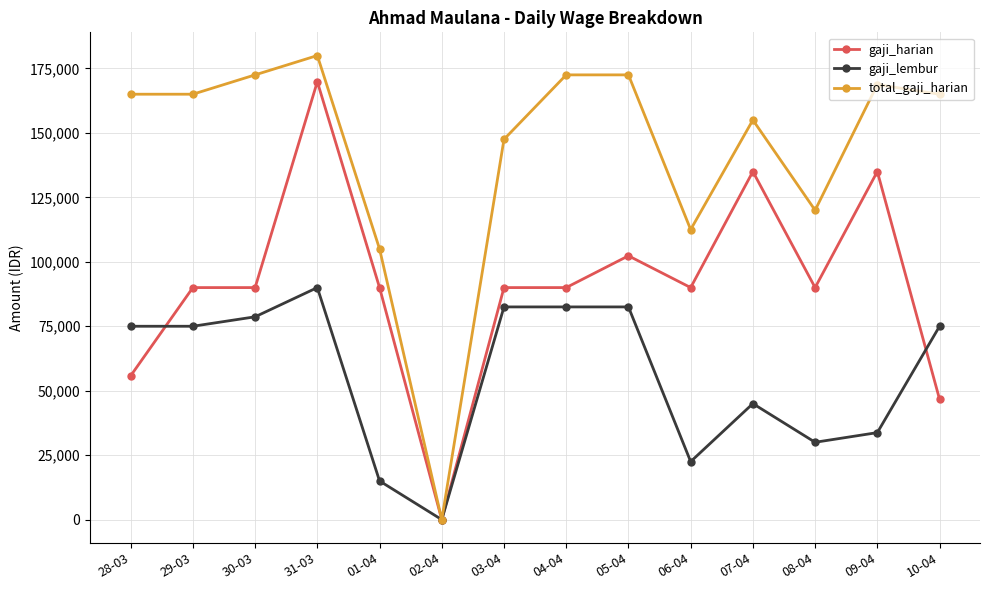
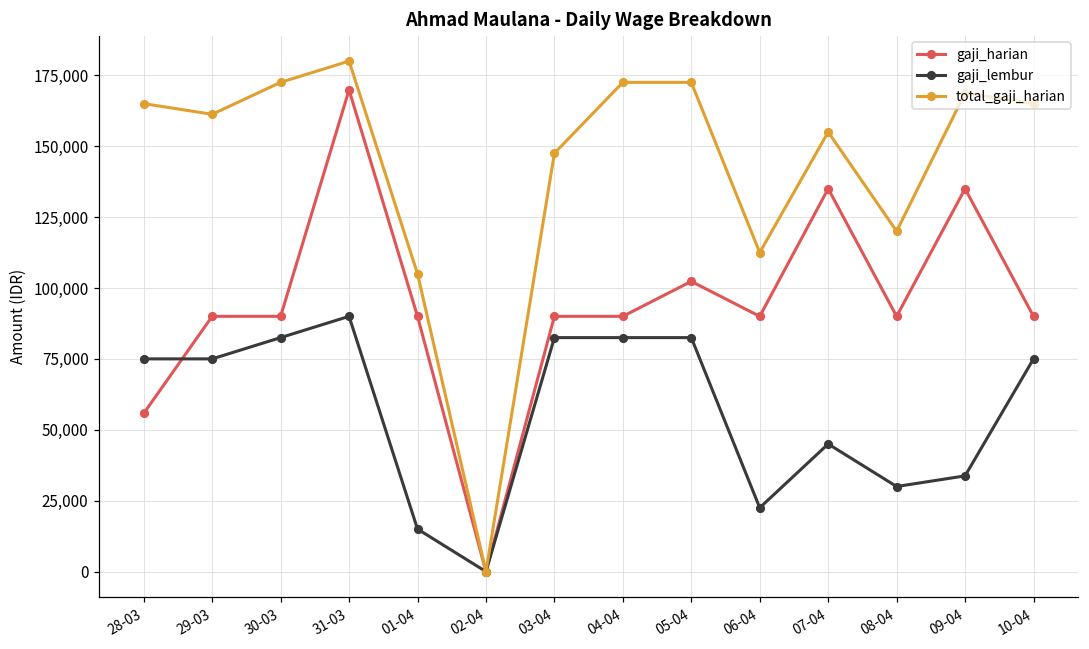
  {
    "gaji_harian": {
      "28-03": "56,000",
      "29-03": "90,000",
      "30-03": "90,000",
      "31-03": "170,000",
      "01-04": "90,000",
      "03-04": "90,000",
      "04-04": "90,000",
      "05-04": "102,000",
      "06-04": "90,000",
      "07-04": "135,000",
      "08-04": "90,000",
      "09-04": "135,000",
-     "10-04": "47,000"
+     "10-04": "90,000"
    },
    "gaji_lembur": {
      "28-03": "75,000",
      "29-03": "75,000",
-     "30-03": "79,000",
+     "30-03": "83,000",
      "31-03": "90,000",
      "01-04": "15,000",
      "03-04": "83,000",
      "04-04": "83,000",
      "05-04": "83,000",
      "06-04": "23,000",
      "07-04": "45,000",
      "08-04": "30,000",
      "09-04": "34,000",
      "10-04": "75,000"
    },
    "total_gaji_harian": {
      "28-03": "165,000",
-     "29-03": "165,000",
+     "29-03": "161,000",
      "30-03": "173,000",
      "31-03": "180,000",
      "01-04": "105,000",
      "03-04": "148,000",
      "04-04": "173,000",
      "05-04": "173,000",
      "06-04": "113,000",
      "07-04": "155,000",
      "08-04": "120,000"
    }
  }
